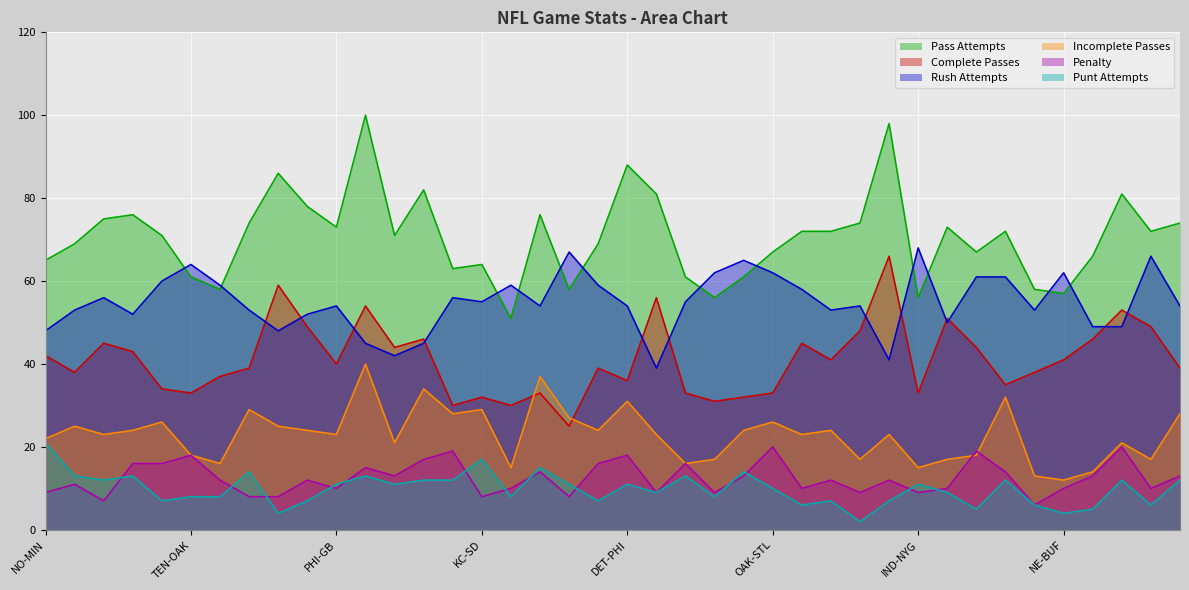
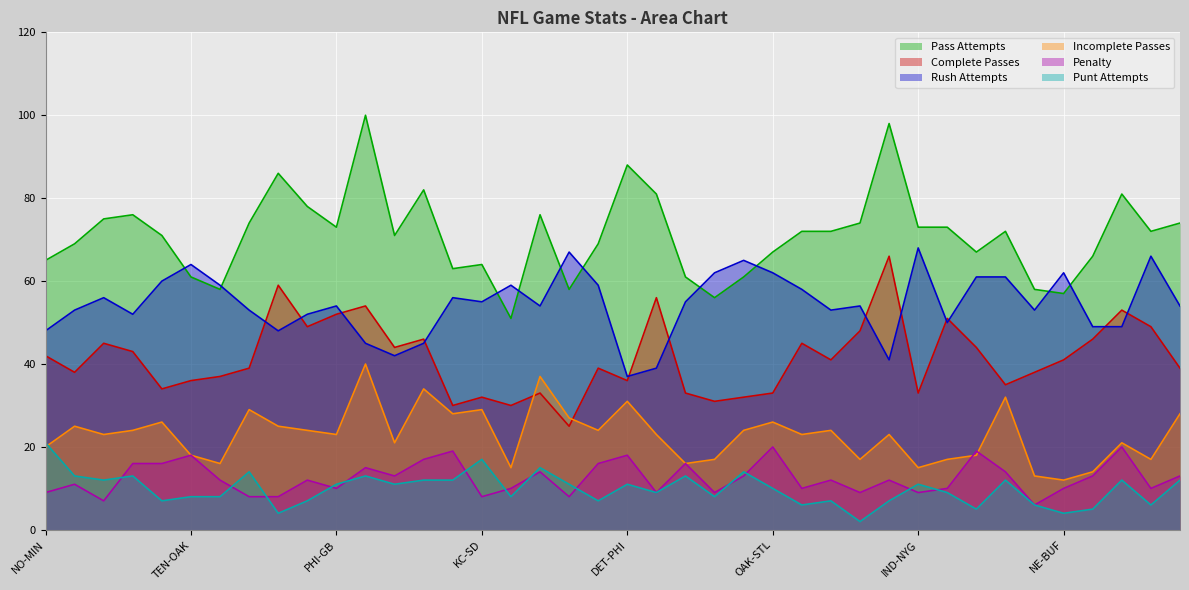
  {
    "Pass Attempts": {
      "NO-MIN": 65,
      "TEN-OAK": 61,
      "PHI-GB": 73,
      "KC-SD": 64,
      "DET-PHI": 88,
      "OAK-STL": 67,
-     "IND-NYG": 56,
+     "IND-NYG": 73,
      "NE-BUF": 57
    },
    "Complete Passes": {
      "NO-MIN": 42,
-     "TEN-OAK": 33,
-     "PHI-GB": 40,
+     "TEN-OAK": 36,
+     "PHI-GB": 52,
      "KC-SD": 32,
      "DET-PHI": 36,
      "OAK-STL": 33,
      "IND-NYG": 33,
      "NE-BUF": 41
    },
    "Rush Attempts": {
      "NO-MIN": 48,
      "TEN-OAK": 64,
      "PHI-GB": 54,
      "KC-SD": 55,
-     "DET-PHI": 54,
+     "DET-PHI": 37,
      "OAK-STL": 62,
      "IND-NYG": 68,
      "NE-BUF": 62
    },
    "Incomplete Passes": {
-     "NO-MIN": 22,
+     "NO-MIN": 20,
      "PHI-GB": 23,
      "KC-SD": 29,
      "DET-PHI": 31,
      "OAK-STL": 26,
      "IND-NYG": 15,
      "NE-BUF": 12
    },
    "Penalty": {
      "NO-MIN": 9,
      "PHI-GB": 10,
      "KC-SD": 8,
      "DET-PHI": 18,
      "OAK-STL": 20,
      "IND-NYG": 9,
      "NE-BUF": 10
    },
    "Punt Attempts": {
      "NO-MIN": 21,
      "TEN-OAK": 8,
      "PHI-GB": 11,
      "KC-SD": 17,
      "DET-PHI": 11,
      "OAK-STL": 10,
      "IND-NYG": 11,
      "NE-BUF": 4
    }
  }
